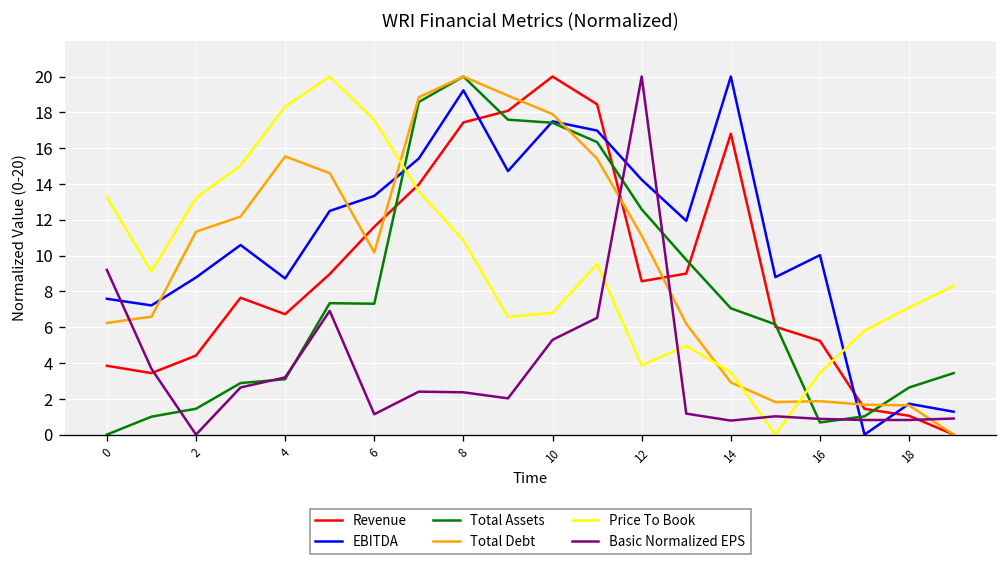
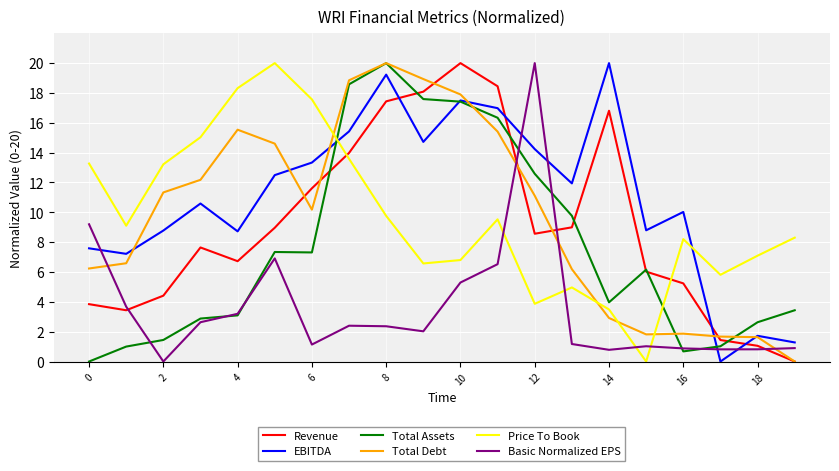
  {
    "Revenue": {
      "0": 3.8,
      "2": 4.4,
      "4": 6.7,
      "6": 11.6,
      "8": 17.4,
      "10": 20.0,
      "12": 8.6,
      "14": 16.8,
      "16": 5.2,
      "18": 1.1
    },
    "EBITDA": {
      "0": 7.6,
      "2": 8.8,
      "4": 8.7,
      "6": 13.3,
      "8": 19.2,
      "12": 14.2,
      "14": 20.0,
      "16": 10.0
    },
    "Total Assets": {
      "0": 0.0,
      "2": 1.4,
      "6": 7.3,
      "12": 12.6,
-     "14": 7.1,
+     "14": 4.0,
      "16": 0.7,
      "18": 2.6
    },
    "Total Debt": {
      "0": 6.2,
      "2": 11.3,
      "4": 15.5,
      "6": 10.2,
      "10": 17.9,
      "12": 11.1,
      "14": 2.9,
      "16": 1.9
    },
    "Price To Book": {
      "0": 13.3,
      "2": 13.2,
      "4": 18.3,
      "6": 17.6,
-     "8": 10.8,
+     "8": 9.8,
      "10": 6.8,
      "12": 3.9,
      "14": 3.5,
-     "16": 3.5,
+     "16": 8.2,
      "18": 7.1
    },
    "Basic Normalized EPS": {
      "0": 9.2,
      "2": 0.0,
      "6": 1.1,
      "8": 2.4,
      "10": 5.3,
      "12": 20.0,
      "14": 0.8,
      "16": 0.9,
      "18": 0.8
    }
  }
